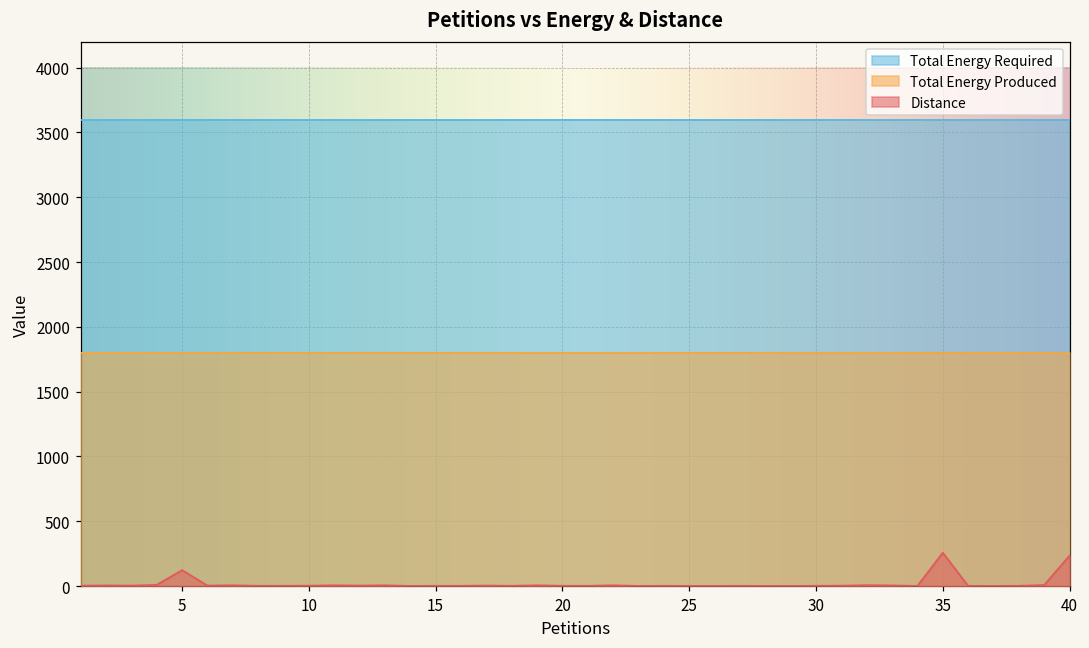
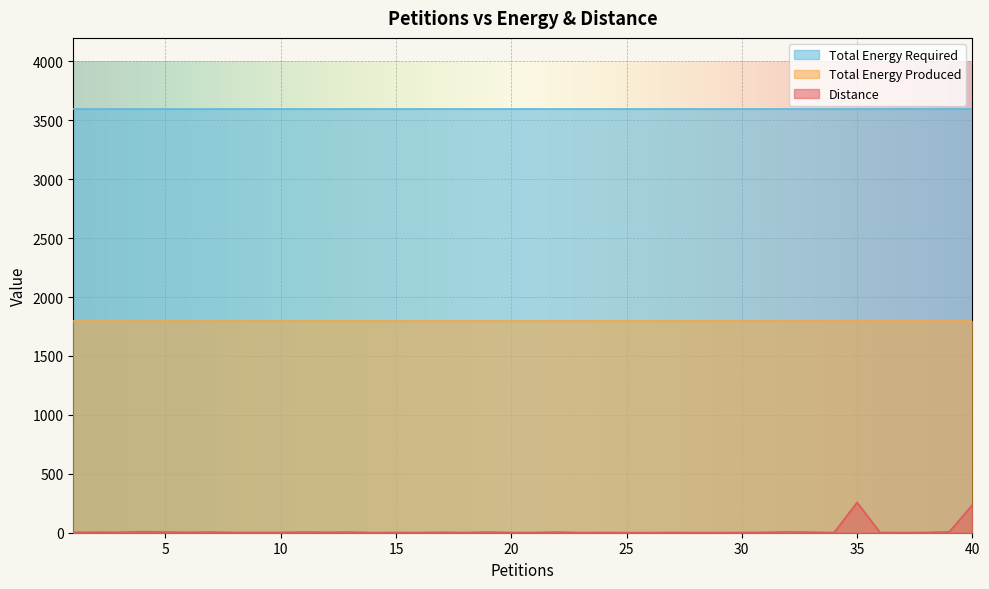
  {
    "Total Energy Required": {
      "5": 3600,
      "10": 3600,
      "15": 3600,
      "20": 3600,
      "25": 3600,
      "30": 3600,
      "35": 3600,
      "40": 3600
    },
    "Total Energy Produced": {
      "5": 1800,
      "10": 1800,
      "15": 1800,
      "20": 1800,
      "25": 1800,
      "30": 1800,
      "35": 1800,
      "40": 1800
    },
    "Distance": {
-     "5": 120,
+     "5": 10,
      "10": 0,
      "15": 0,
      "20": 0,
      "25": 0,
      "30": 0,
      "35": 260,
      "40": 240
    }
  }
